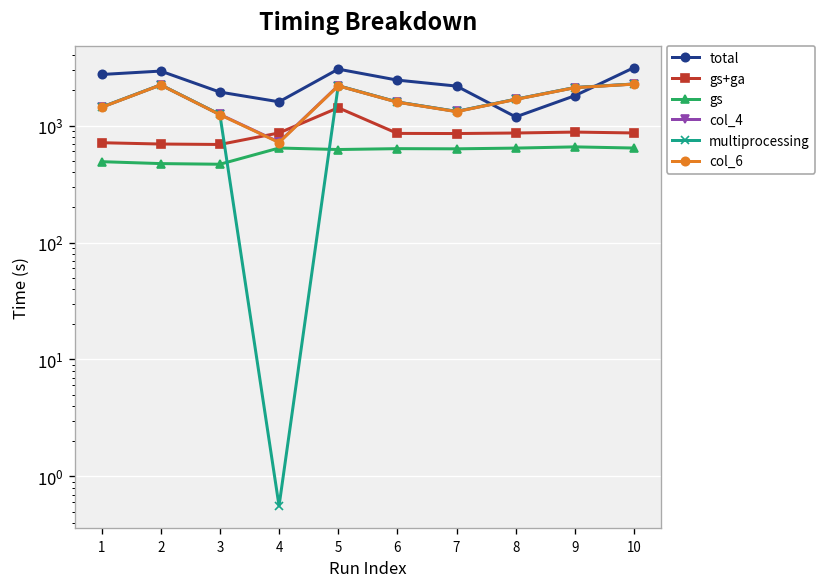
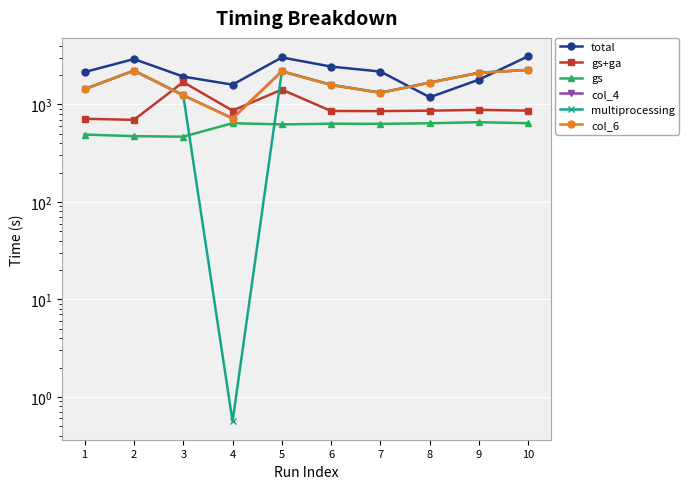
  {
    "total": {
-     "1": 2700,
+     "1": 2100,
      "2": 2900,
      "3": 1900,
      "4": 1600,
      "5": 3000,
      "6": 2400,
      "7": 2200,
      "8": 1200,
      "9": 1800,
      "10": 3100
    },
    "gs+ga": {
      "1": 700,
      "2": 700,
-     "3": 700,
+     "3": 1700,
      "4": 900,
      "5": 1400,
      "6": 900,
      "7": 900,
      "8": 900,
      "9": 900,
      "10": 900
    }
  }
